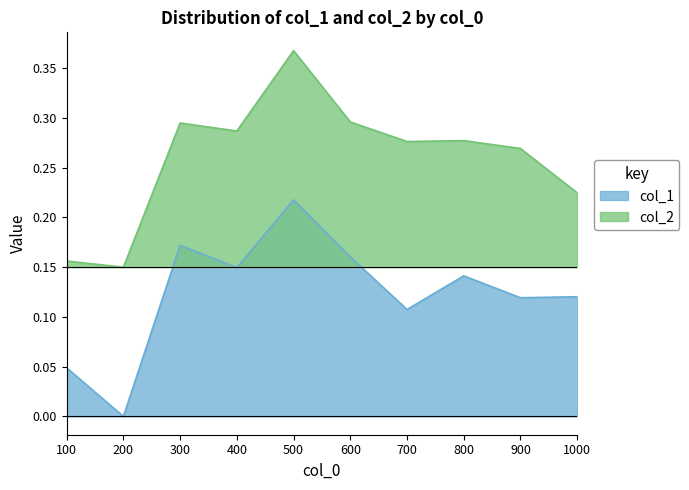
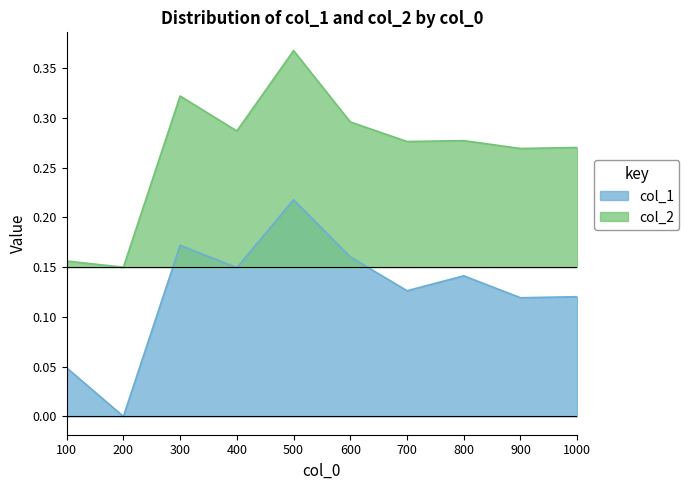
  {
    "col_1": {
      "100": 0.05,
      "200": 0.00,
      "300": 0.17,
      "400": 0.15,
      "500": 0.22,
      "600": 0.16,
-     "700": 0.11,
+     "700": 0.13,
      "800": 0.14,
      "900": 0.12,
      "1000": 0.12
    },
    "col_2": {
      "100": 0.16,
-     "300": 0.29,
+     "300": 0.32,
      "400": 0.29,
      "500": 0.37,
      "600": 0.30,
      "700": 0.28,
      "800": 0.28,
      "900": 0.27,
-     "1000": 0.22
+     "1000": 0.27
    }
  }
